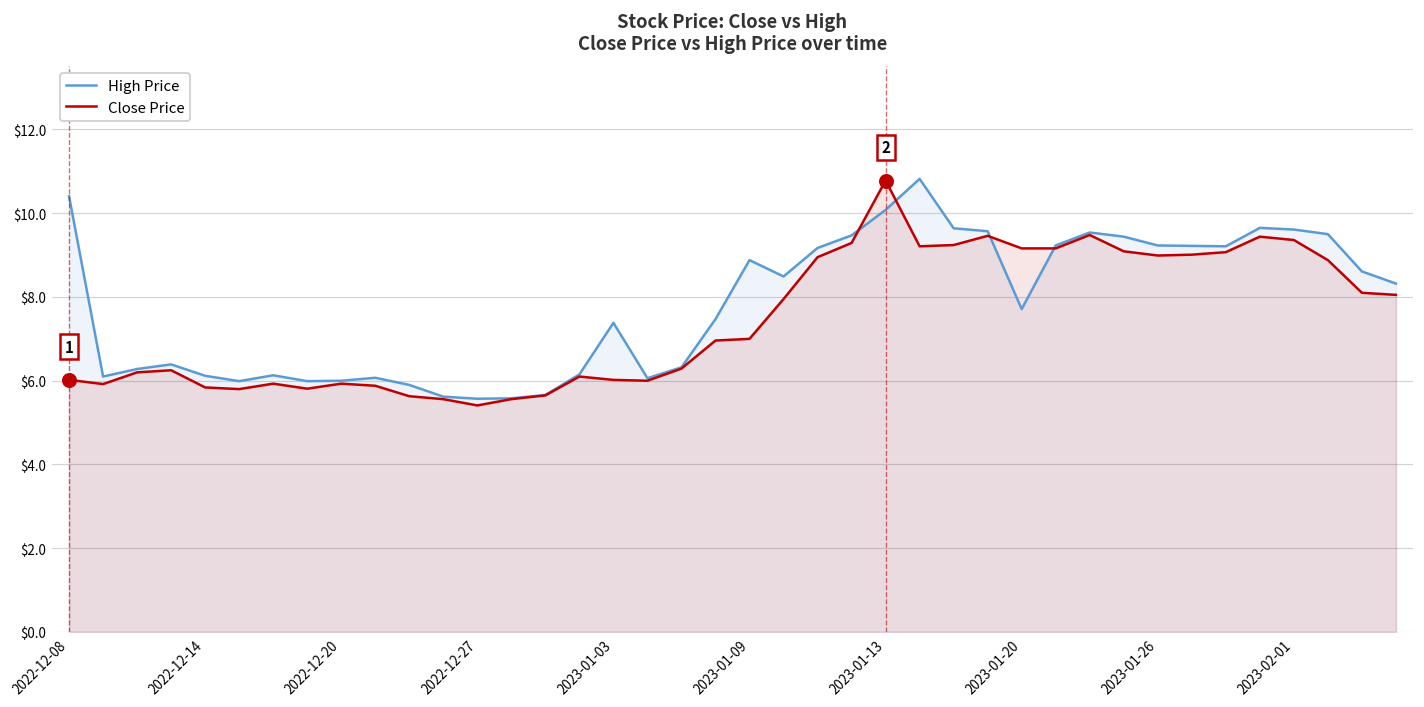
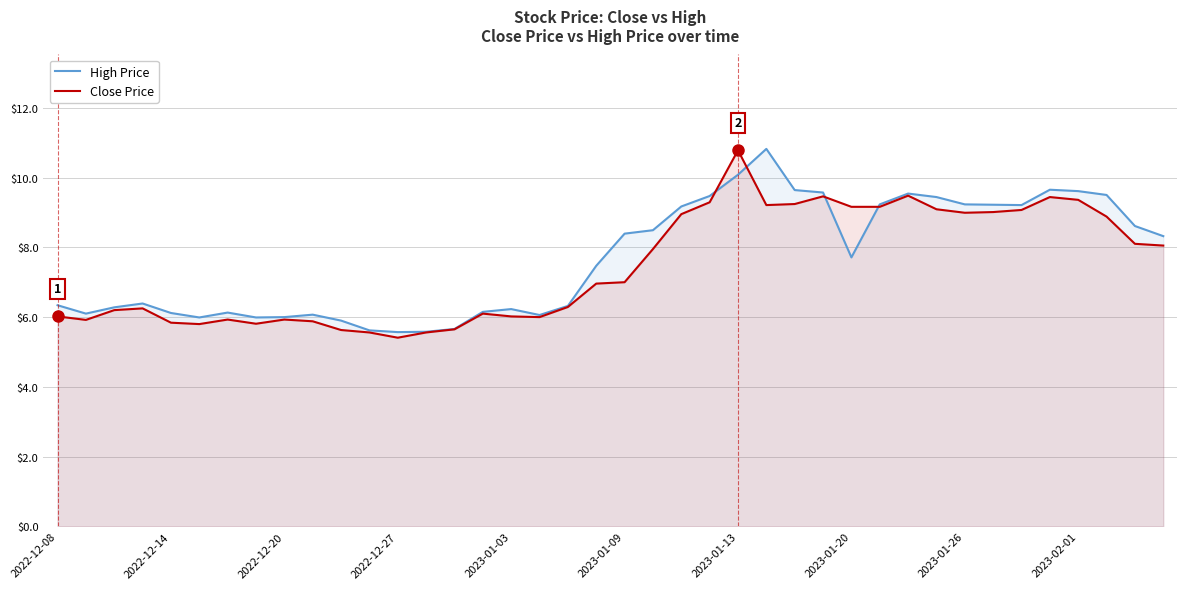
  {
    "High Price": {
-     "2022-12-08": "$10.4",
+     "2022-12-08": "$6.3",
      "2022-12-14": "$6.1",
      "2022-12-27": "$5.6",
-     "2023-01-03": "$7.4",
-     "2023-01-09": "$8.9",
+     "2023-01-03": "$6.2",
+     "2023-01-09": "$8.4",
      "2023-01-13": "$10.1",
      "2023-01-20": "$7.7",
      "2023-01-26": "$9.2",
      "2023-02-01": "$9.6"
    }
  }
